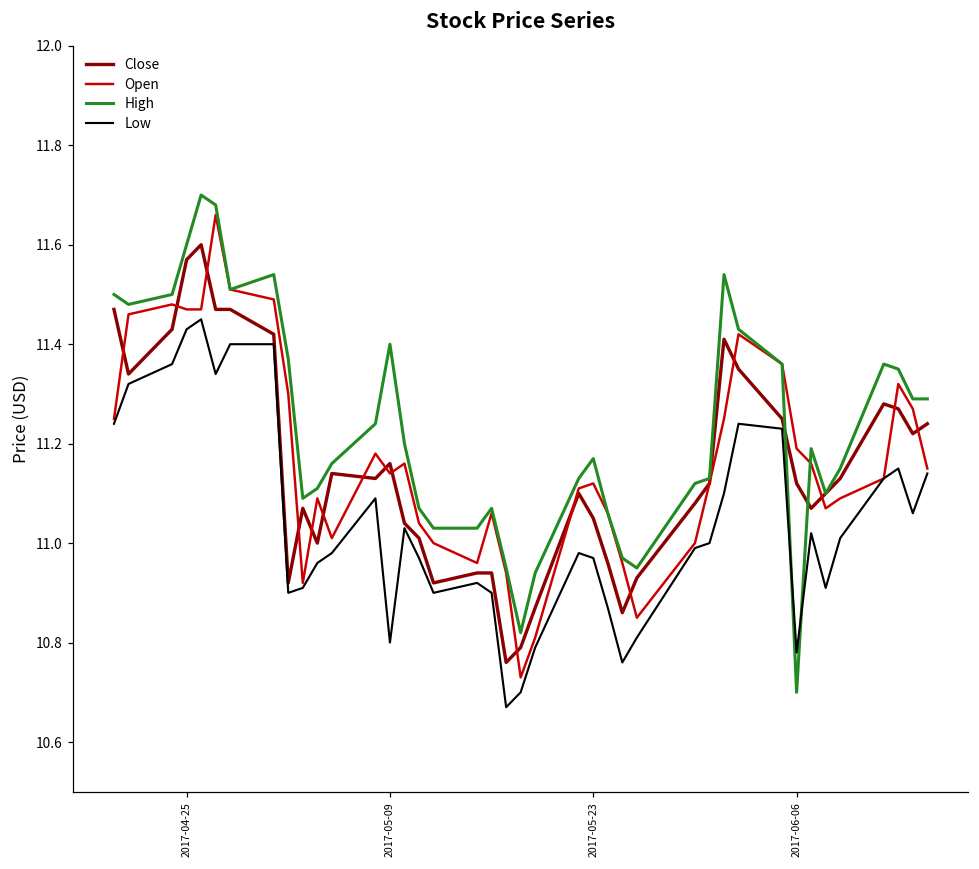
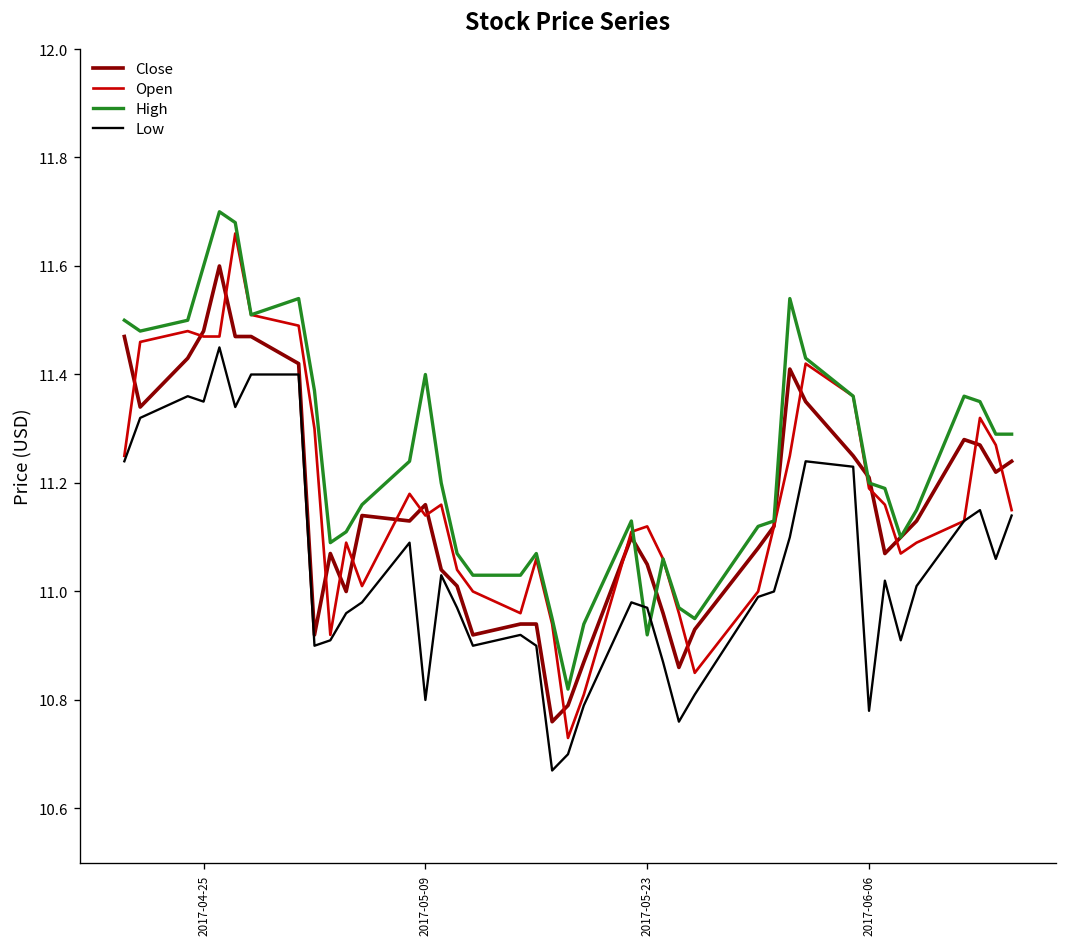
  {
    "Close": {
-     "2017-04-25": 11.57,
+     "2017-04-25": 11.48,
      "2017-05-09": 11.16,
      "2017-05-23": 11.05,
-     "2017-06-06": 11.12
+     "2017-06-06": 11.21
    },
    "Open": {
      "2017-04-25": 11.47,
      "2017-05-09": 11.14,
      "2017-05-23": 11.12,
      "2017-06-06": 11.19
    },
    "High": {
      "2017-04-25": 11.60,
      "2017-05-09": 11.40,
-     "2017-05-23": 11.17,
-     "2017-06-06": 10.7
+     "2017-05-23": 10.92,
+     "2017-06-06": 11.2
    },
    "Low": {
-     "2017-04-25": 11.43,
+     "2017-04-25": 11.35,
      "2017-05-09": 10.80,
      "2017-05-23": 10.97,
      "2017-06-06": 10.78
    }
  }
